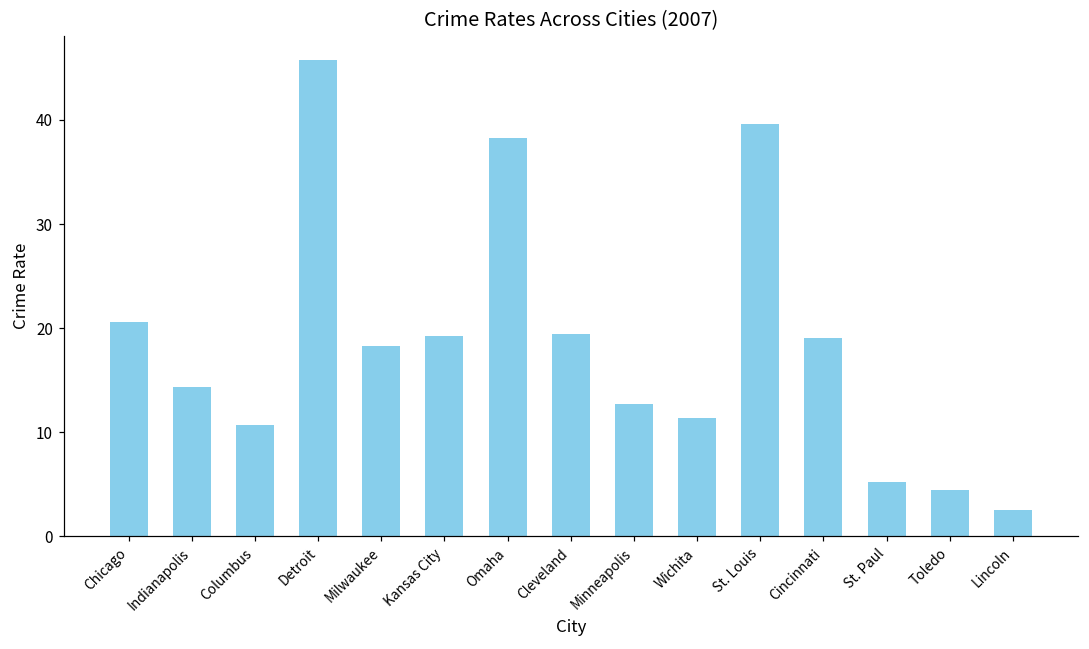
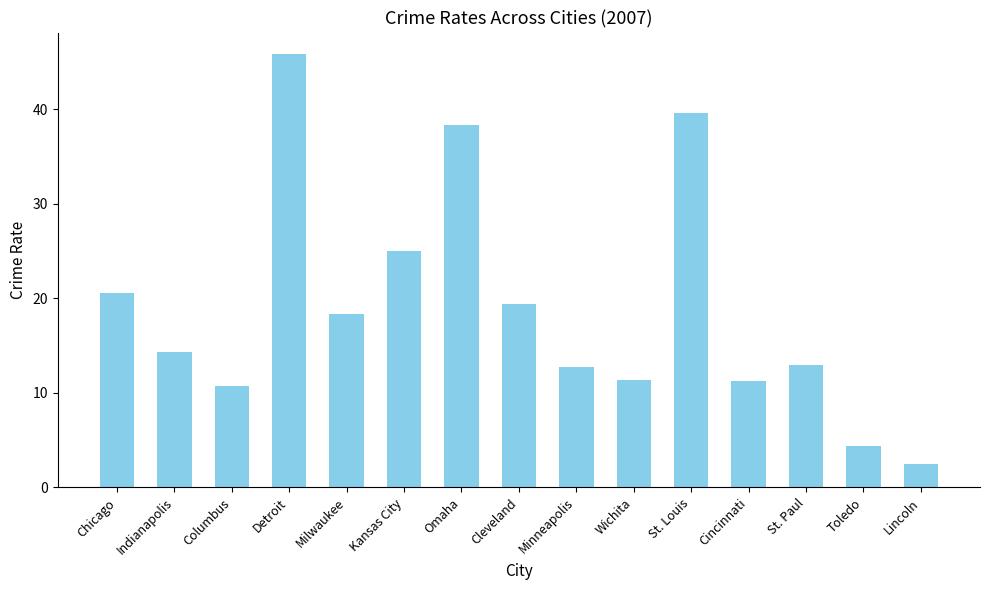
  {
    "Chicago": 21,
    "Indianapolis": 14,
    "Columbus": 11,
    "Detroit": 46,
    "Milwaukee": 18,
-   "Kansas City": 19,
+   "Kansas City": 25,
    "Omaha": 38,
    "Cleveland": 19,
    "Minneapolis": 13,
    "Wichita": 11,
    "St. Louis": 40,
-   "Cincinnati": 19,
-   "St. Paul": 5,
+   "Cincinnati": 11,
+   "St. Paul": 13,
    "Toledo": 4,
    "Lincoln": 3
  }
